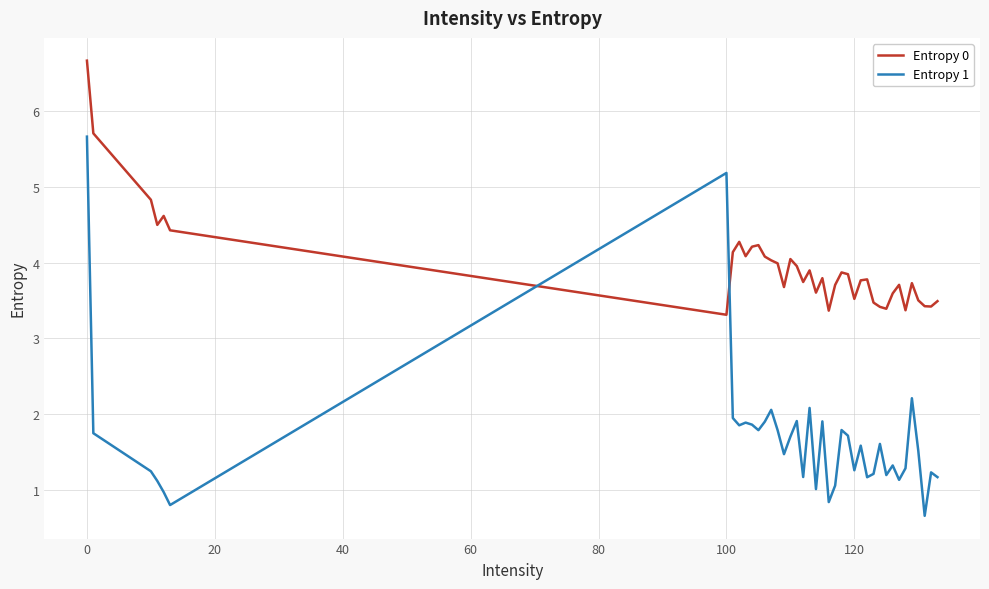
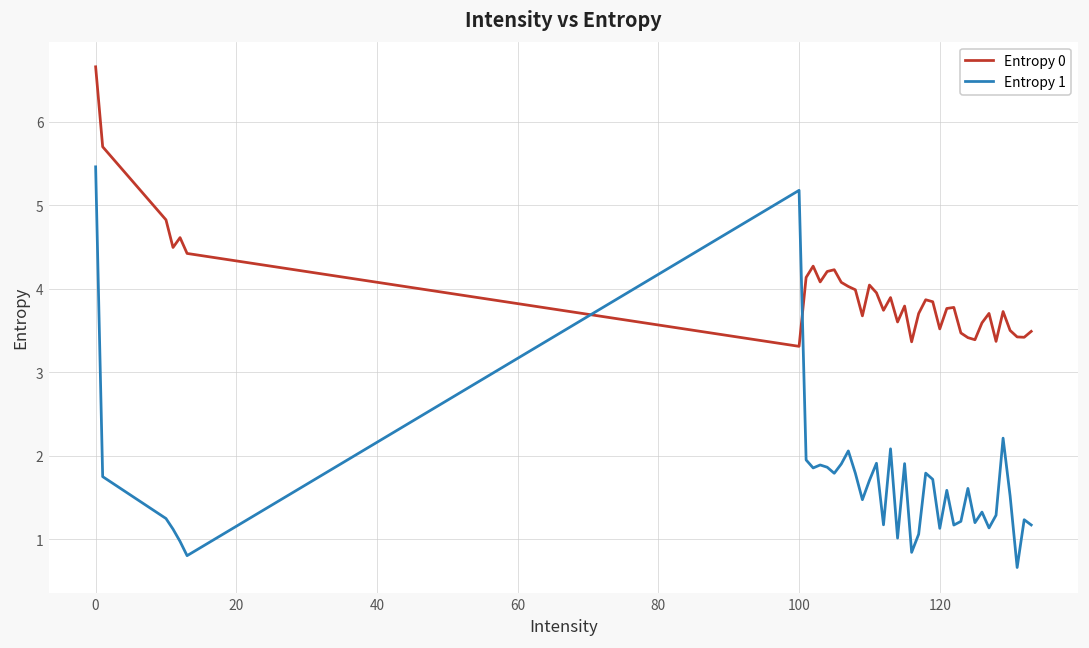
  {
    "Entropy 0": {
      "0": 6.7,
      "100": 3.3,
      "120": 3.5
    },
    "Entropy 1": {
-     "0": 5.7,
+     "0": 5.5,
      "100": 5.2,
-     "120": 1.3
+     "120": 1.1
    }
  }
